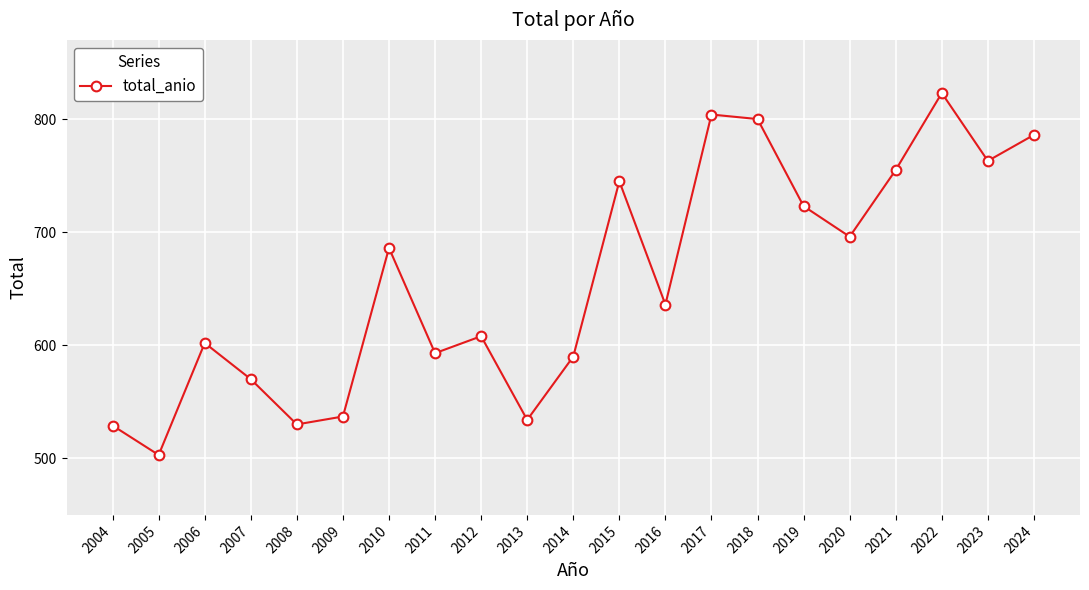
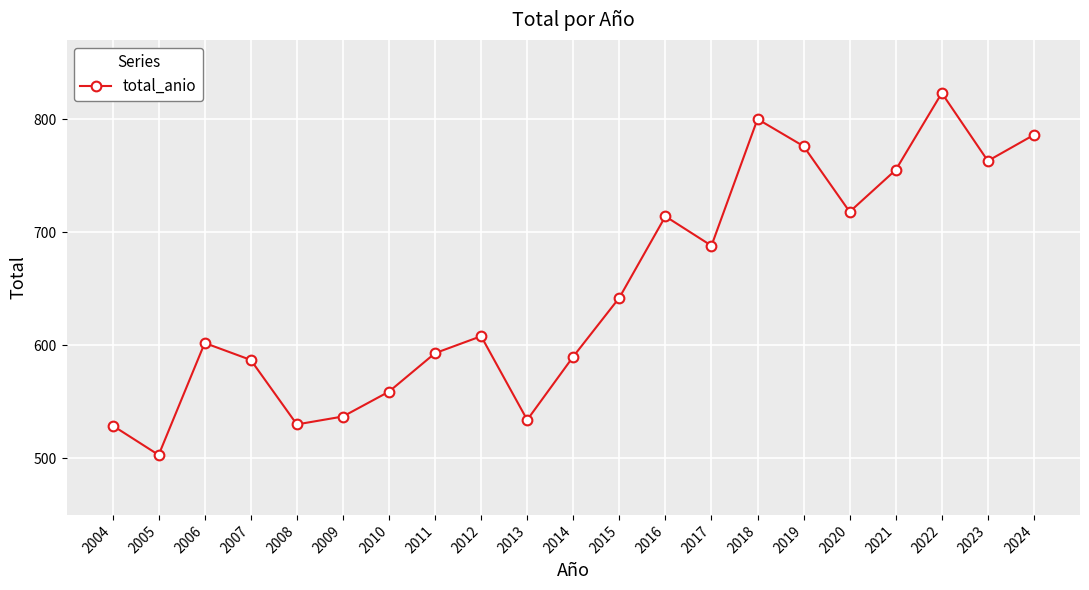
  {
    "2004": 529,
    "2005": 503,
    "2006": 602,
-   "2007": 570,
+   "2007": 587,
    "2008": 530,
    "2009": 537,
-   "2010": 686,
+   "2010": 559,
    "2011": 593,
    "2012": 608,
    "2013": 534,
    "2014": 590,
-   "2015": 745,
-   "2016": 636,
-   "2017": 804,
+   "2015": 642,
+   "2016": 714,
+   "2017": 688,
    "2018": 800,
-   "2019": 723,
-   "2020": 696,
+   "2019": 776,
+   "2020": 718,
    "2021": 755,
    "2022": 823,
    "2023": 763,
    "2024": 786
  }
